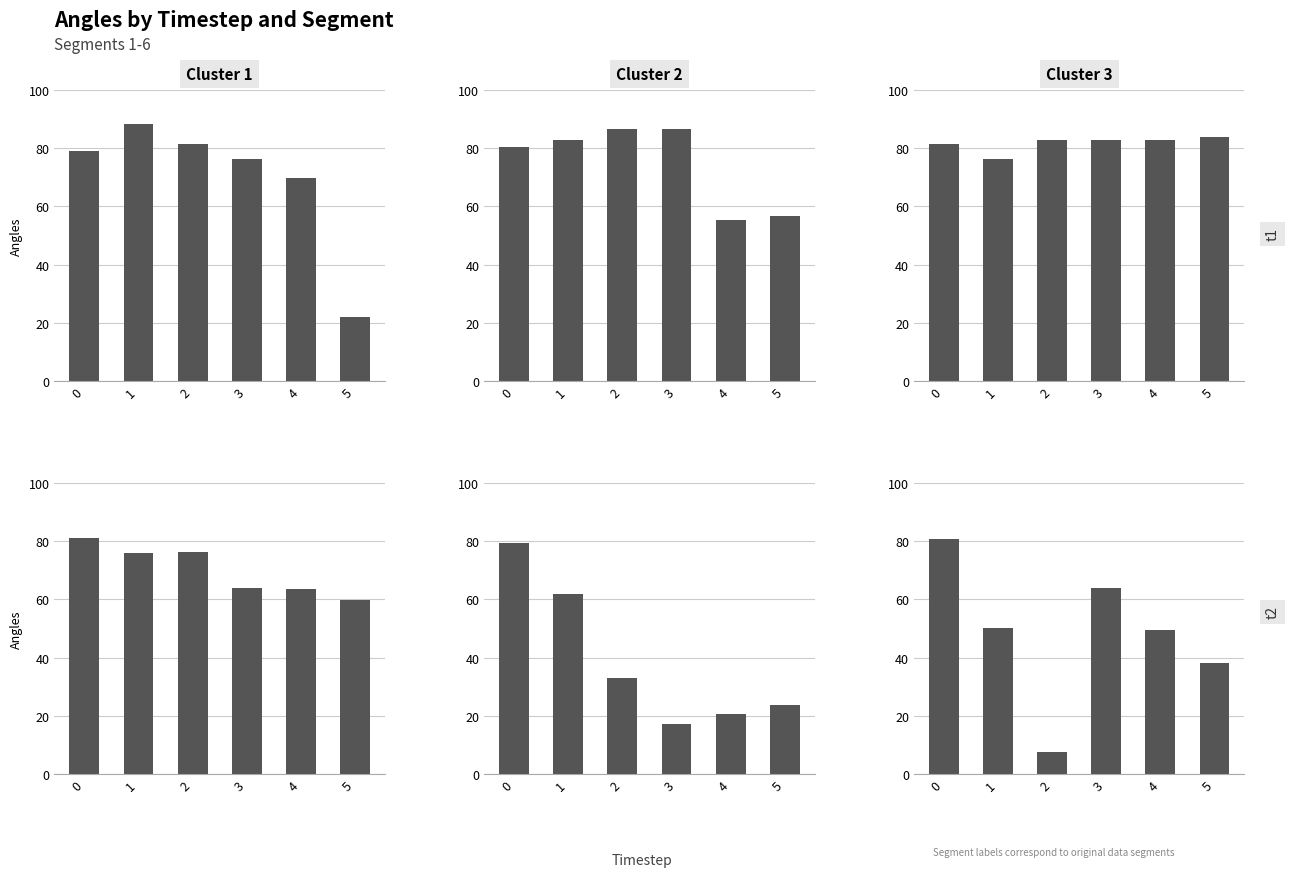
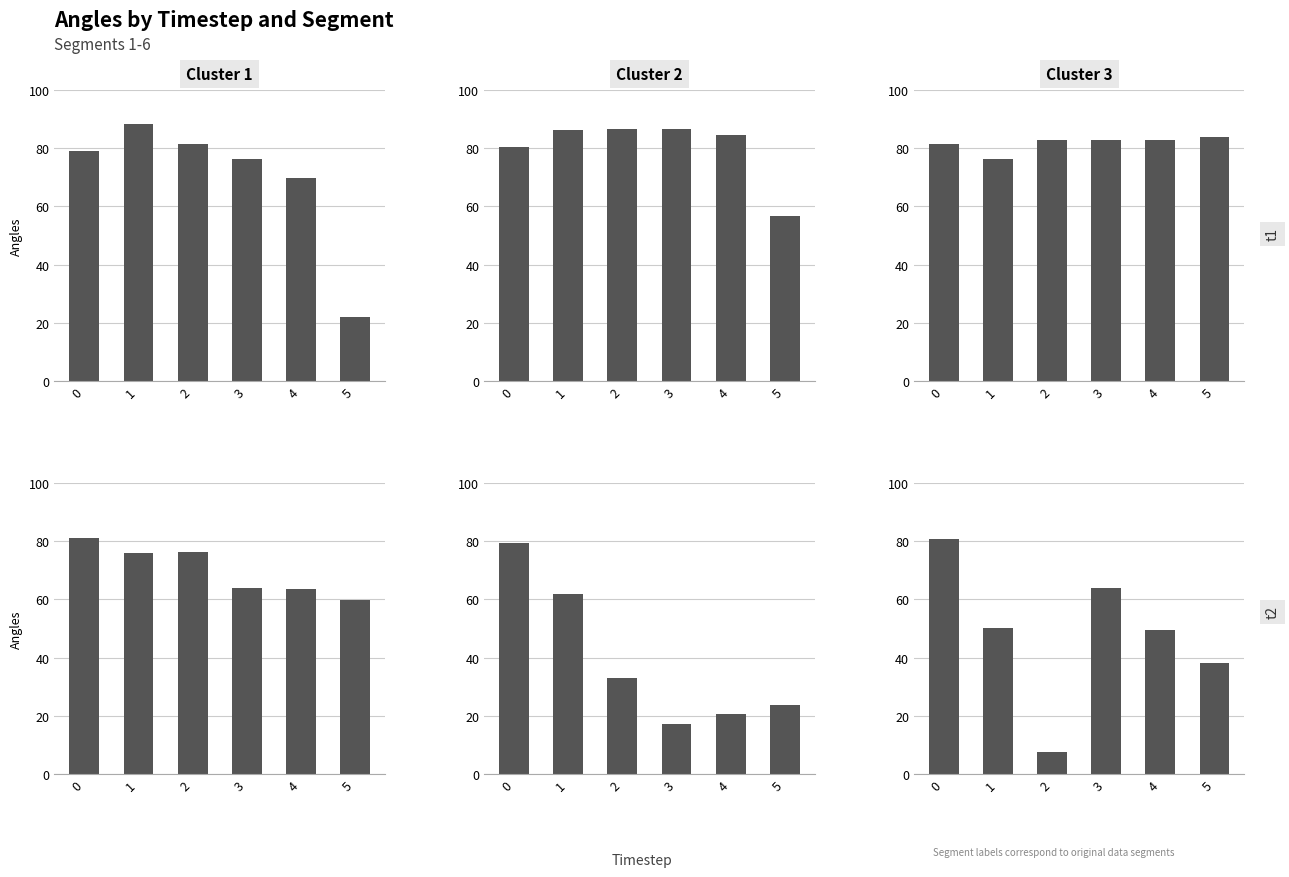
  {
    "Cluster 1": {
      "0": 79,
      "1": 88,
      "2": 82,
      "3": 76,
      "4": 70,
      "5": 22
    },
    "Cluster 2": {
      "0": 80,
-     "1": 83,
+     "1": 86,
      "2": 87,
      "3": 87,
-     "4": 55,
+     "4": 85,
      "5": 57
    },
    "Cluster 3": {
      "0": 81,
      "1": 76,
      "2": 83,
      "3": 83,
      "4": 83,
      "5": 84
    }
  }
